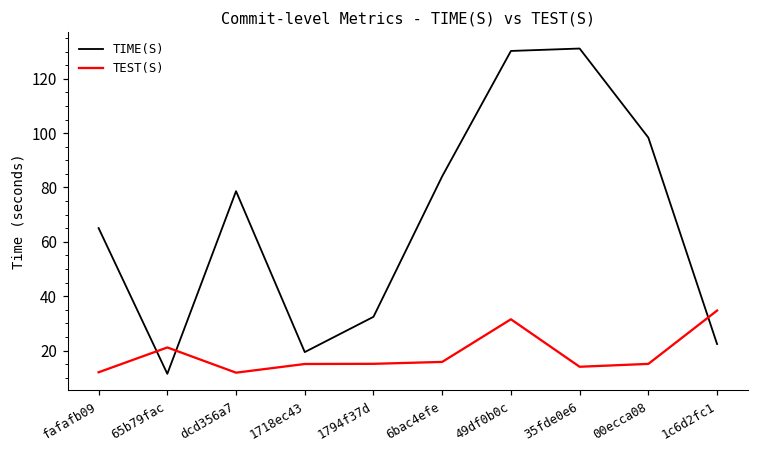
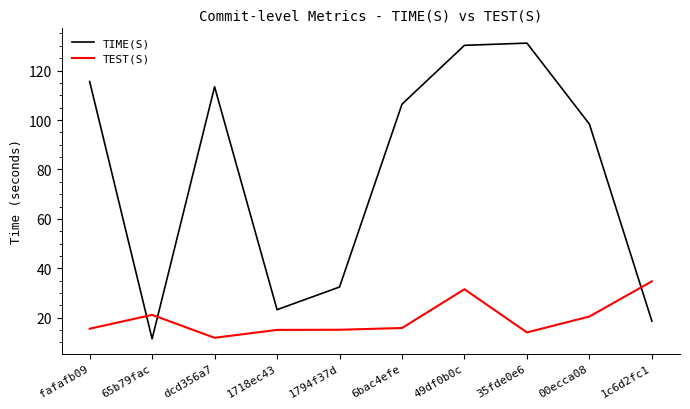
  {
    "TIME(S)": {
-     "fafafb09": 65,
+     "fafafb09": 116,
      "65b79fac": 11,
-     "dcd356a7": 79,
-     "1718ec43": 19,
+     "dcd356a7": 113,
+     "1718ec43": 23,
      "1794f37d": 32,
-     "6bac4efe": 84,
+     "6bac4efe": 106,
      "49df0b0c": 130,
      "35fde0e6": 131,
      "00ecca08": 98,
-     "1c6d2fc1": 22
+     "1c6d2fc1": 19
    },
    "TEST(S)": {
-     "fafafb09": 12,
+     "fafafb09": 16,
      "65b79fac": 21,
      "dcd356a7": 12,
      "1718ec43": 15,
      "1794f37d": 15,
      "6bac4efe": 16,
      "49df0b0c": 32,
      "35fde0e6": 14,
-     "00ecca08": 15,
+     "00ecca08": 21,
      "1c6d2fc1": 35
    }
  }
